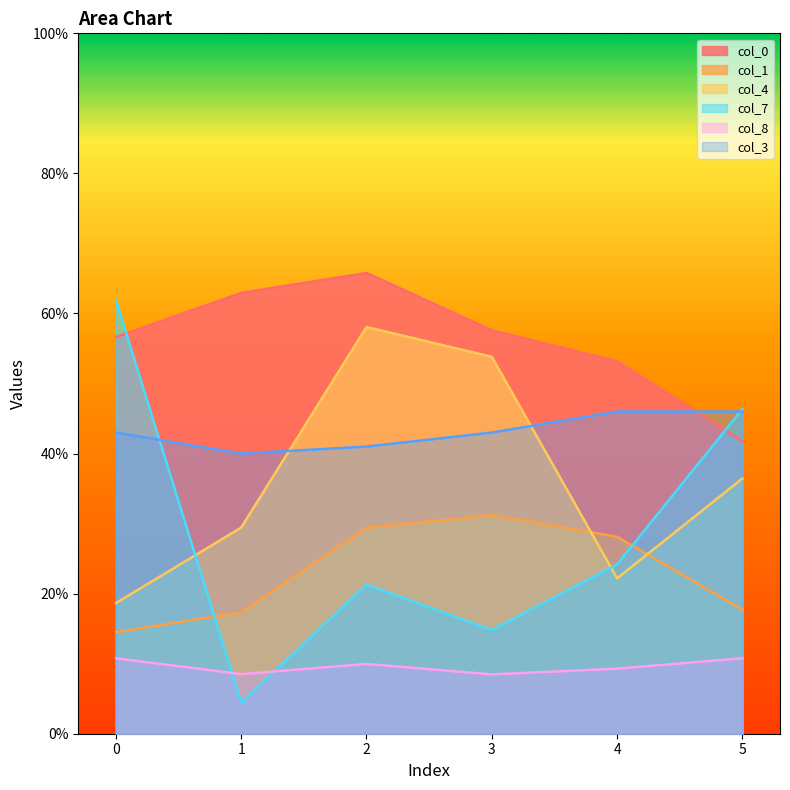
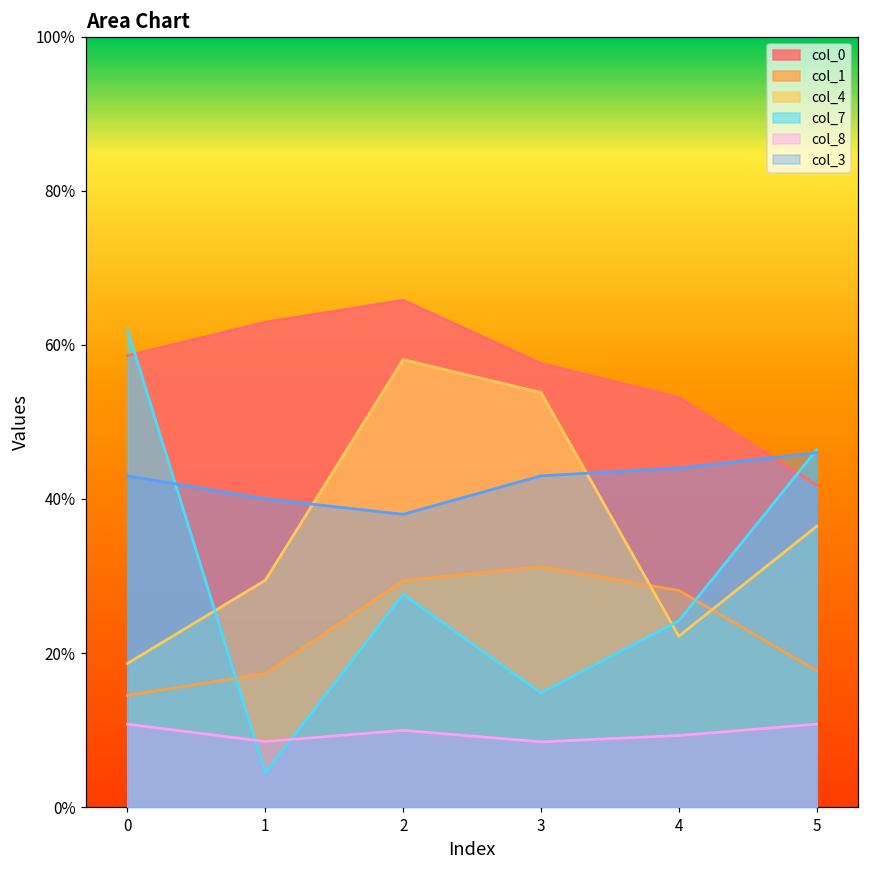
  {
    "col_0": {
-     "0": "57%",
+     "0": "59%",
      "1": "63%",
      "2": "66%",
      "3": "58%",
      "4": "53%",
      "5": "42%"
    },
    "col_7": {
      "0": "62%",
      "1": "4%",
-     "2": "21%",
+     "2": "28%",
      "3": "15%",
      "4": "24%"
    },
    "col_8": {
      "0": "11%",
      "1": "9%",
      "2": "10%",
      "3": "8%",
      "4": "9%",
      "5": "11%"
    },
    "col_3": {
      "0": "43%",
      "1": "40%",
-     "2": "41%",
+     "2": "38%",
      "3": "43%",
-     "4": "46%"
+     "4": "44%"
    }
  }
